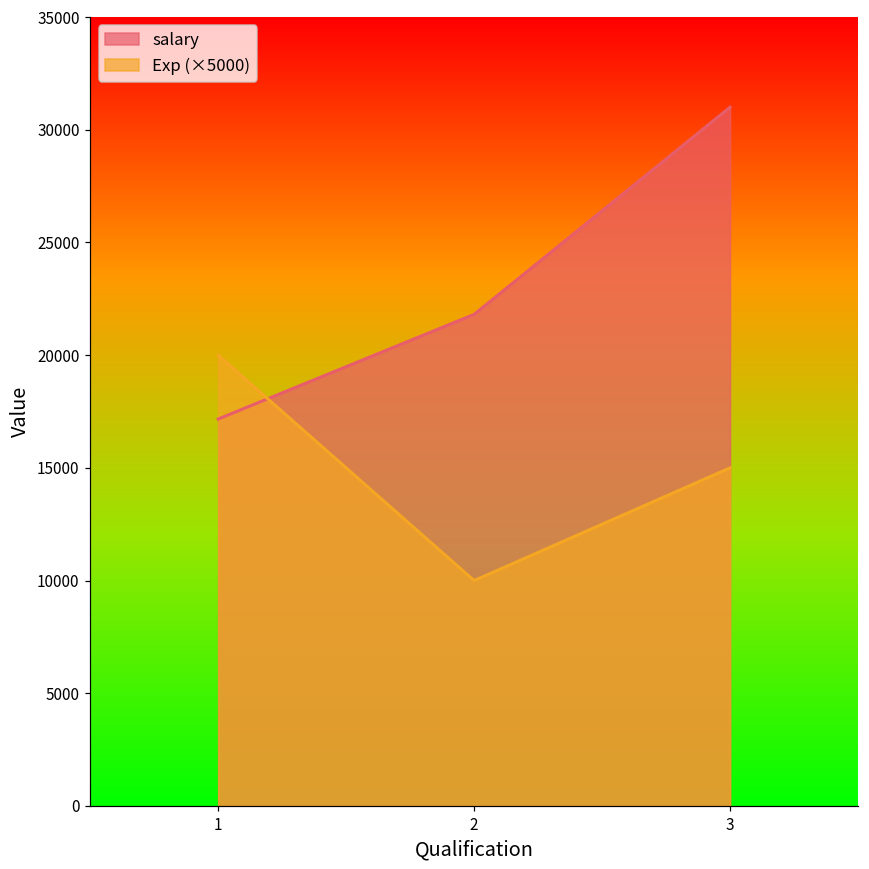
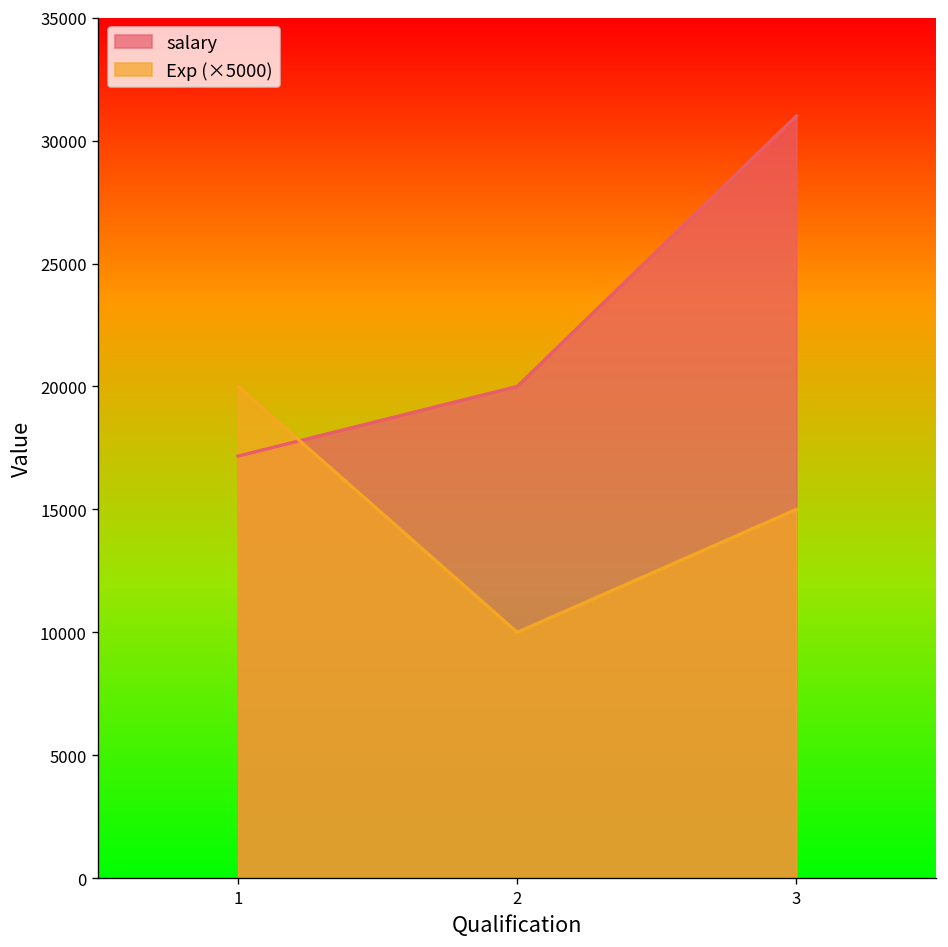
  {
    "salary": {
      "1": 17200,
-     "2": 21800,
+     "2": 20000,
      "3": 31000
    },
    "Exp (×5000)": {
      "1": 20000,
      "2": 10000,
      "3": 15000
    }
  }
